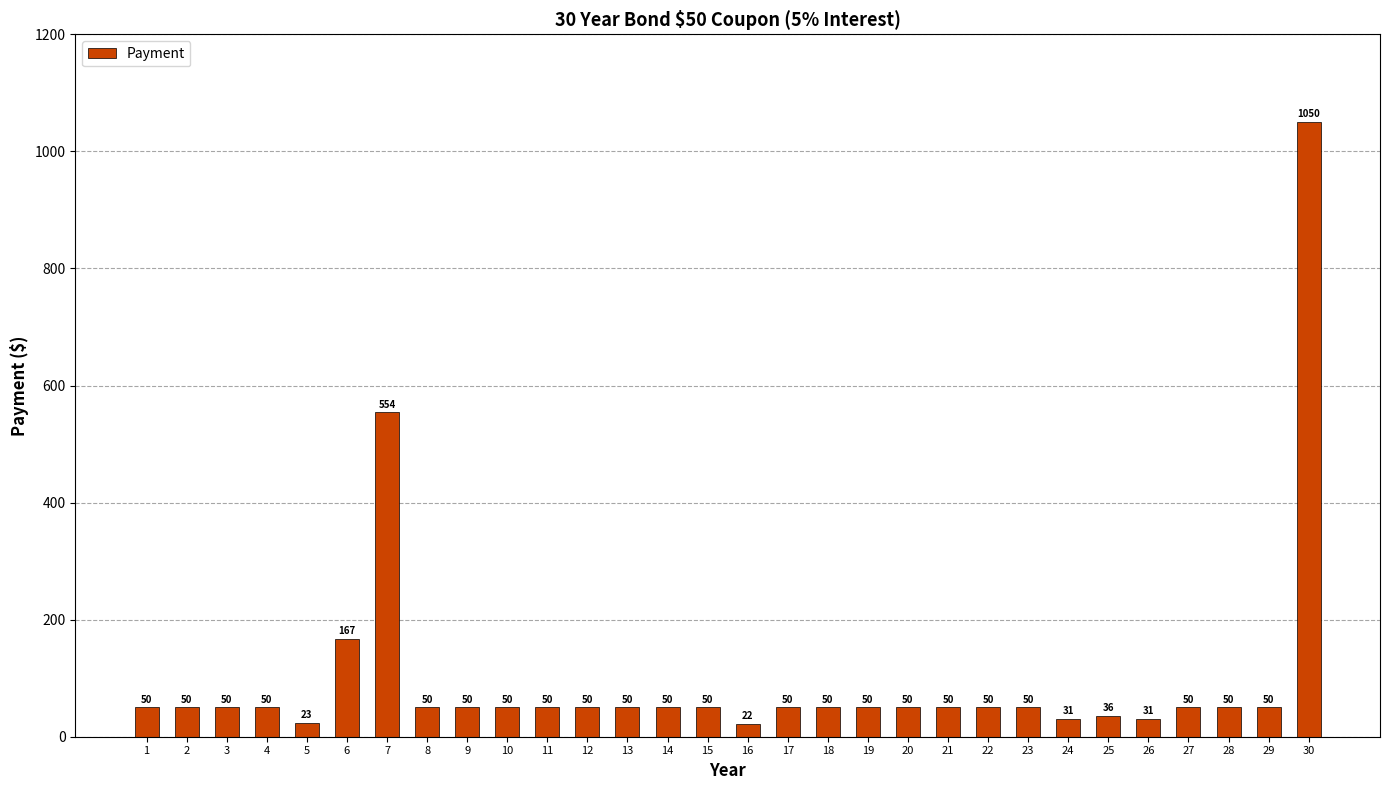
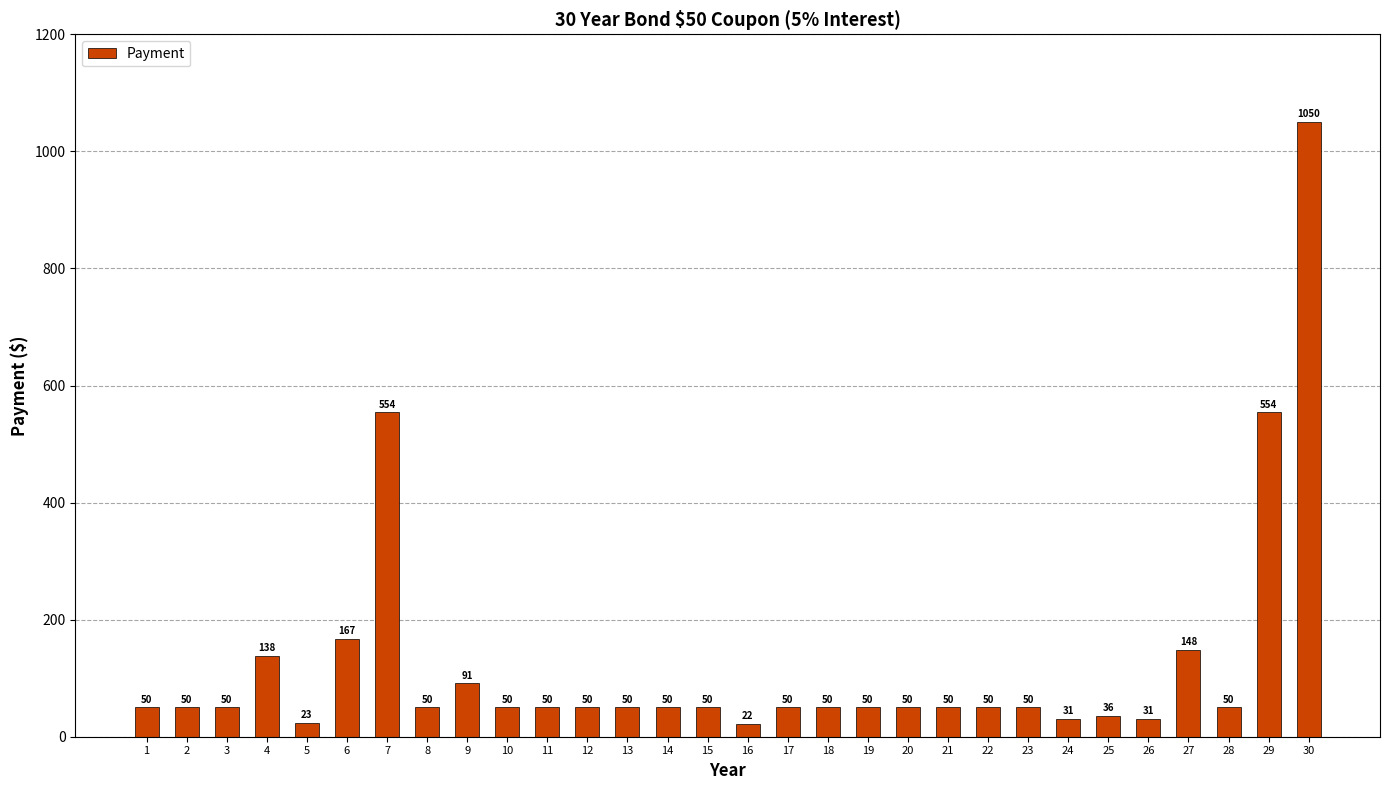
  {
    "1": 50,
    "2": 50,
    "3": 50,
-   "4": 50,
+   "4": 138,
    "5": 23,
    "6": 167,
    "7": 554,
    "8": 50,
-   "9": 50,
+   "9": 91,
    "10": 50,
    "11": 50,
    "12": 50,
    "13": 50,
    "14": 50,
    "15": 50,
    "16": 22,
    "17": 50,
    "18": 50,
    "19": 50,
    "20": 50,
    "21": 50,
    "22": 50,
    "23": 50,
    "24": 31,
    "25": 36,
    "26": 31,
-   "27": 50,
+   "27": 148,
    "28": 50,
-   "29": 50,
+   "29": 554,
    "30": 1050
  }
